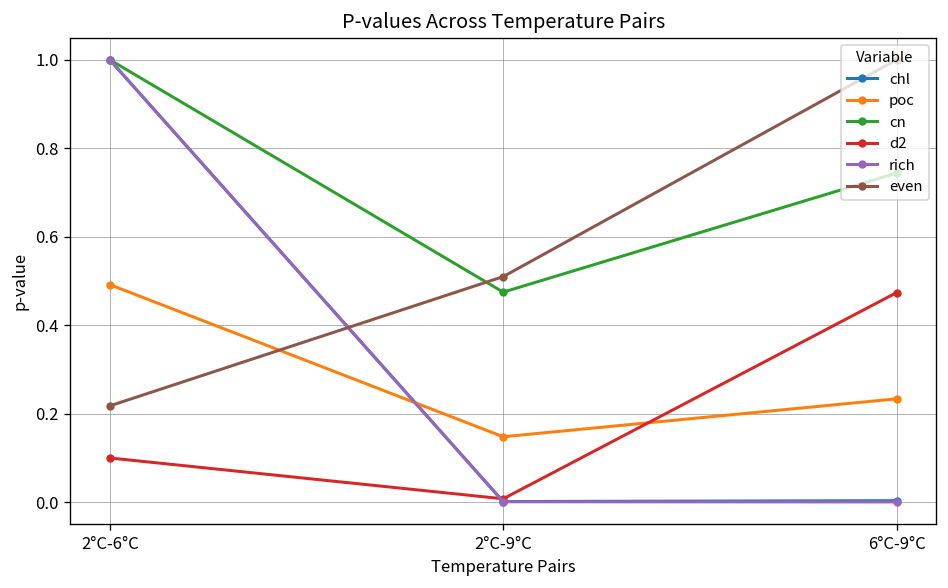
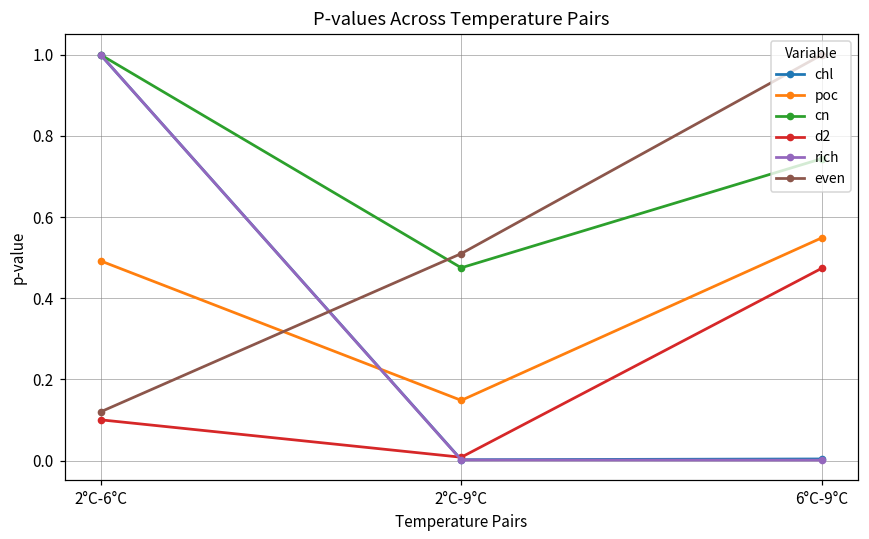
  {
    "poc": {
      "2°C-6°C": 0.49,
      "2°C-9°C": 0.15,
-     "6°C-9°C": 0.23
+     "6°C-9°C": 0.55
    },
    "cn": {
      "2°C-9°C": 0.48
    },
    "d2": {
      "2°C-6°C": 0.10,
      "6°C-9°C": 0.47
    },
    "even": {
-     "2°C-6°C": 0.22,
+     "2°C-6°C": 0.12,
      "2°C-9°C": 0.51
    }
  }
